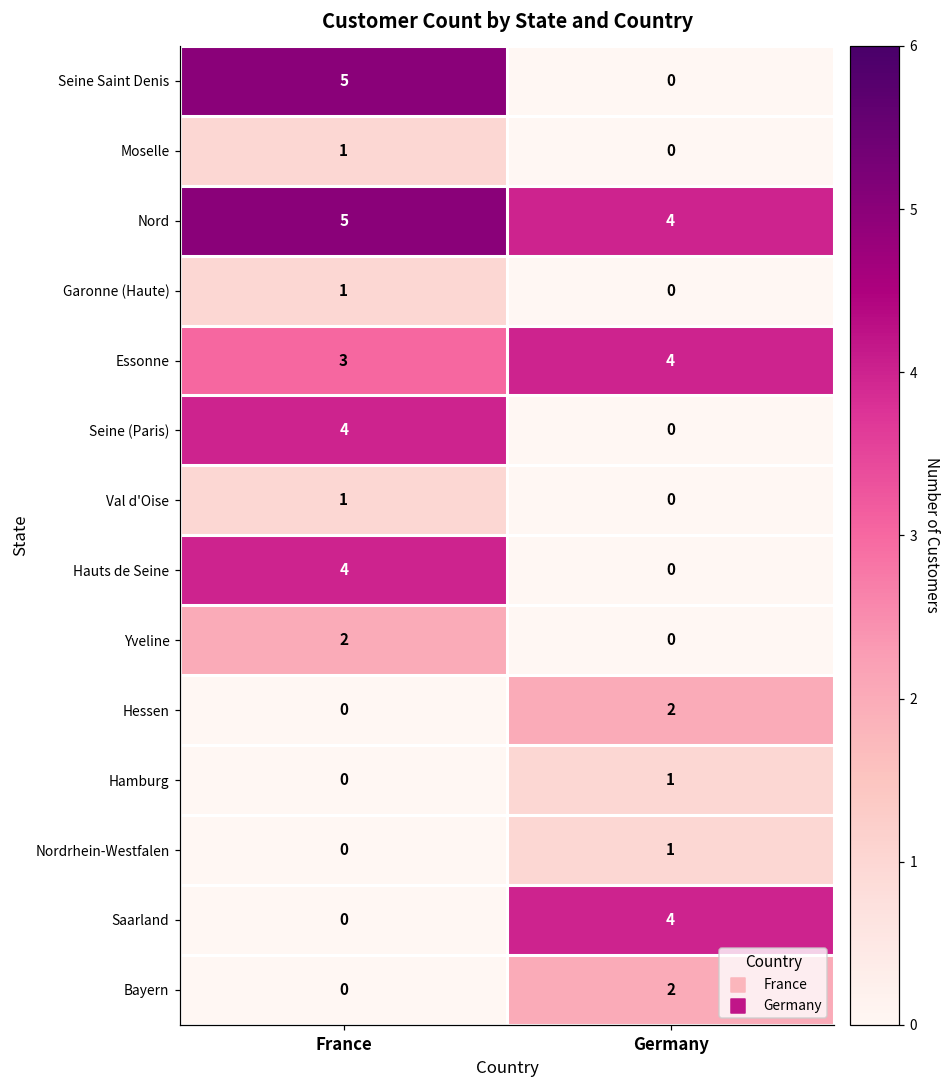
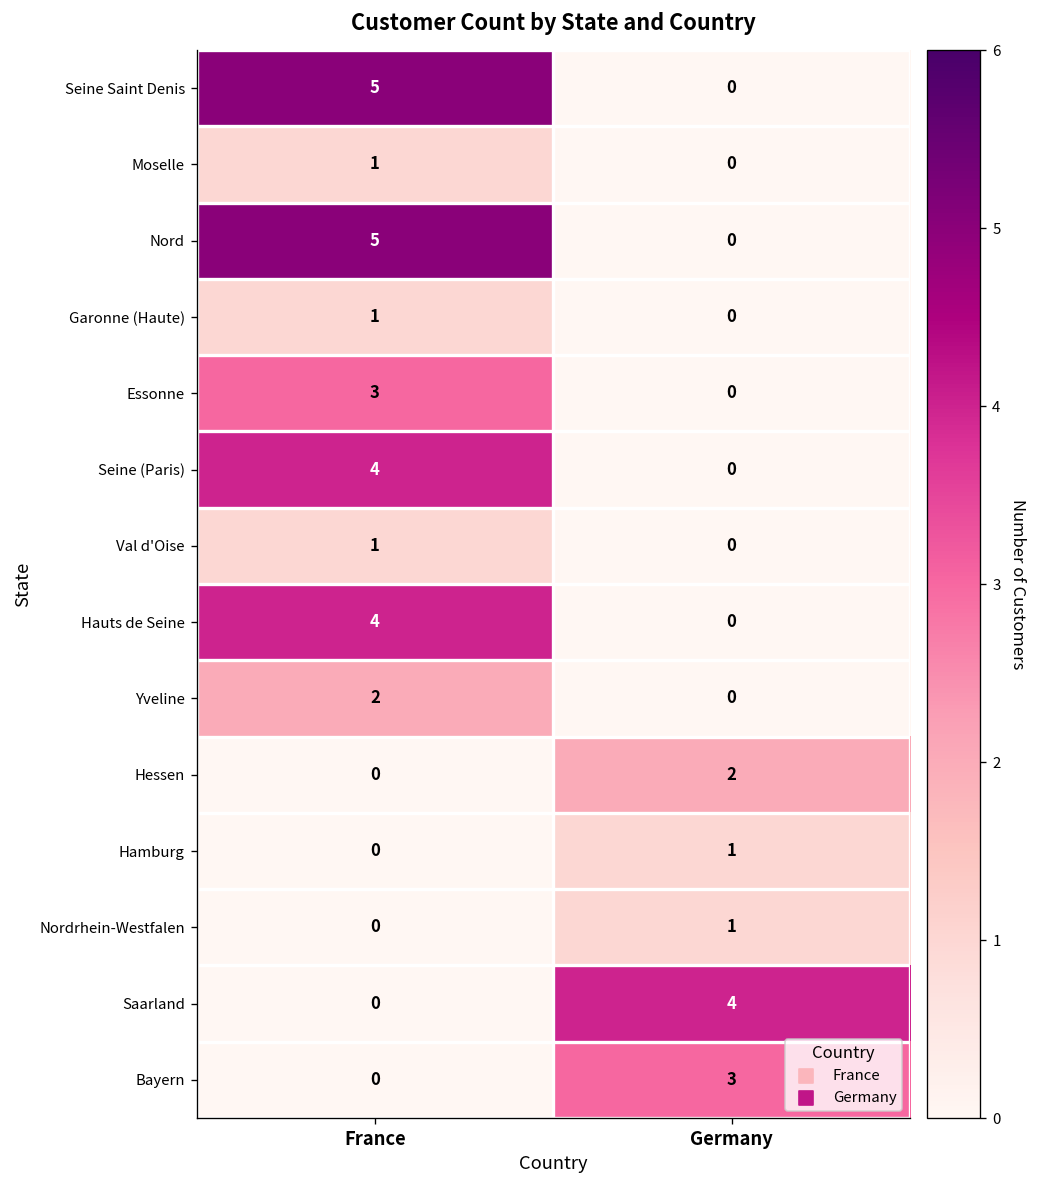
  {
    "Seine Saint Denis": {
      "France": 5,
      "Germany": 0
    },
    "Moselle": {
      "France": 1,
      "Germany": 0
    },
    "Nord": {
      "France": 5,
-     "Germany": 4
+     "Germany": 0
    },
    "Garonne (Haute)": {
      "France": 1,
      "Germany": 0
    },
    "Essonne": {
      "France": 3,
-     "Germany": 4
+     "Germany": 0
    },
    "Seine (Paris)": {
      "France": 4,
      "Germany": 0
    },
    "Val d'Oise": {
      "France": 1,
      "Germany": 0
    },
    "Hauts de Seine": {
      "France": 4,
      "Germany": 0
    },
    "Yveline": {
      "France": 2,
      "Germany": 0
    },
    "Hessen": {
      "France": 0,
      "Germany": 2
    },
    "Hamburg": {
      "France": 0,
      "Germany": 1
    },
    "Nordrhein-Westfalen": {
      "France": 0,
      "Germany": 1
    },
    "Saarland": {
      "France": 0,
      "Germany": 4
    },
    "Bayern": {
      "France": 0,
-     "Germany": 2
+     "Germany": 3
    }
  }
